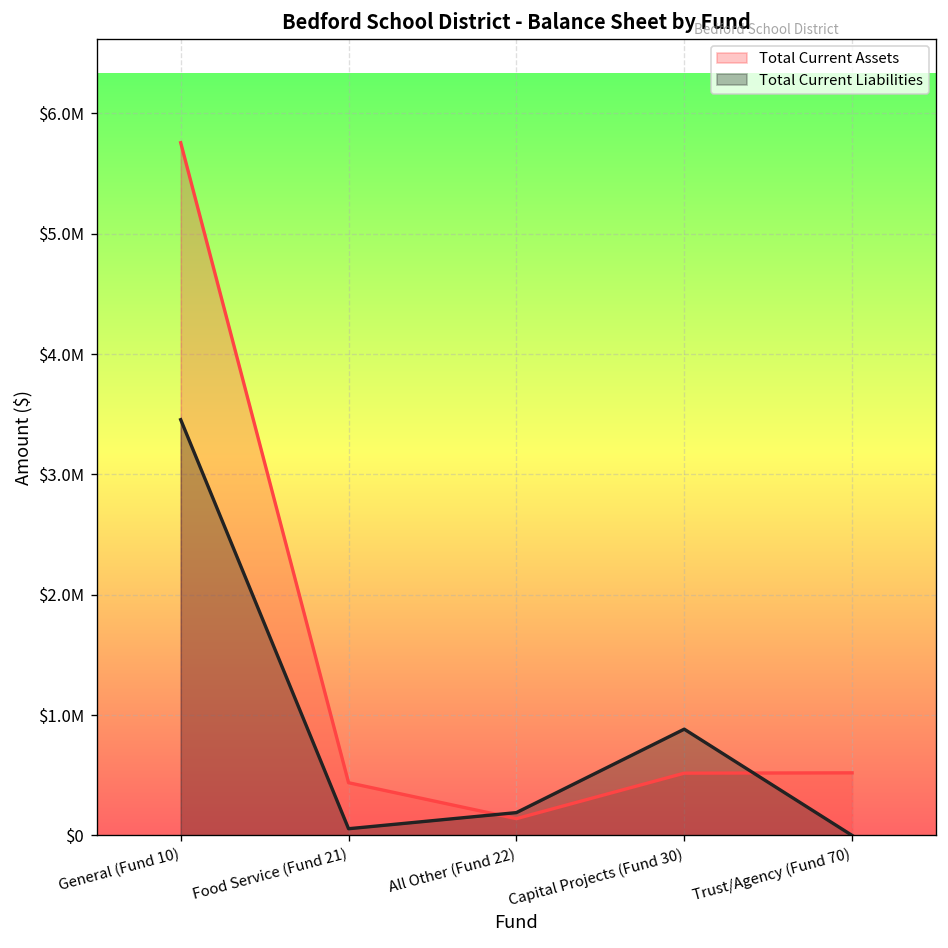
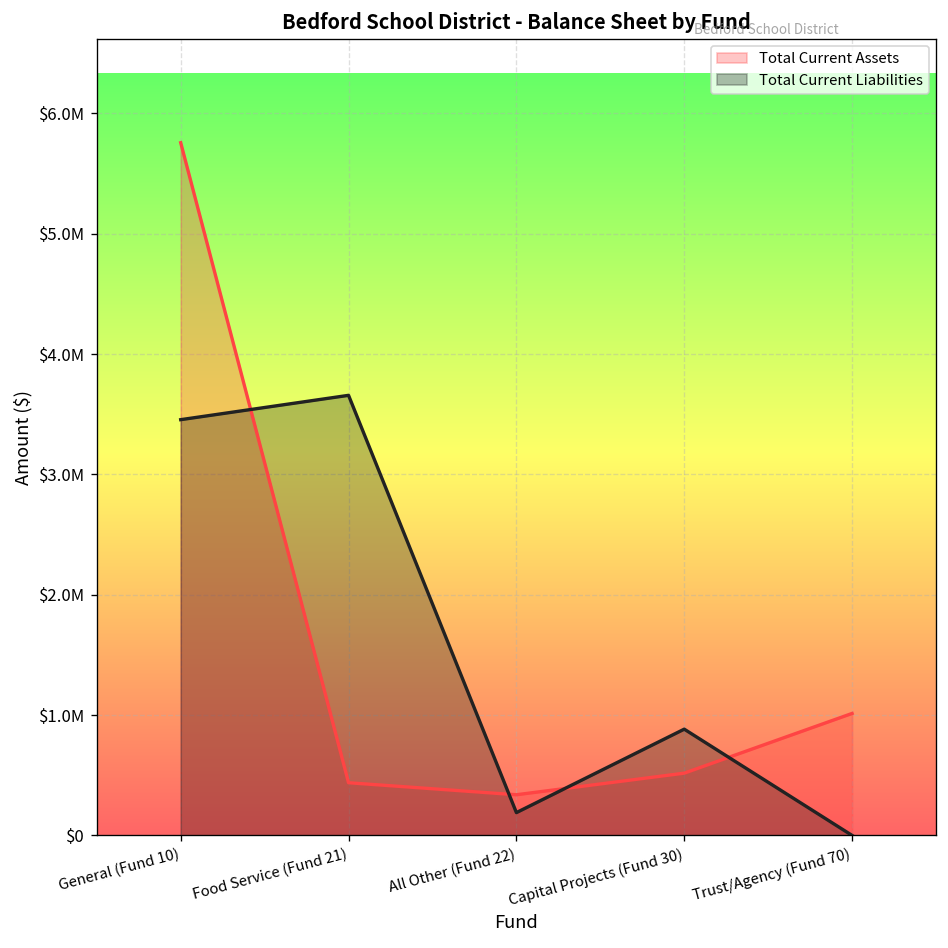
  {
    "Total Current Assets": {
      "General (Fund 10)": "$5760000",
      "Food Service (Fund 21)": "$440000",
-     "All Other (Fund 22)": "$140000",
+     "All Other (Fund 22)": "$340000",
      "Capital Projects (Fund 30)": "$520000",
-     "Trust/Agency (Fund 70)": "$520000"
+     "Trust/Agency (Fund 70)": "$1010000"
    },
    "Total Current Liabilities": {
      "General (Fund 10)": "$3450000",
-     "Food Service (Fund 21)": "$60000",
+     "Food Service (Fund 21)": "$3660000",
      "All Other (Fund 22)": "$190000",
      "Capital Projects (Fund 30)": "$880000",
      "Trust/Agency (Fund 70)": "$0"
    }
  }
